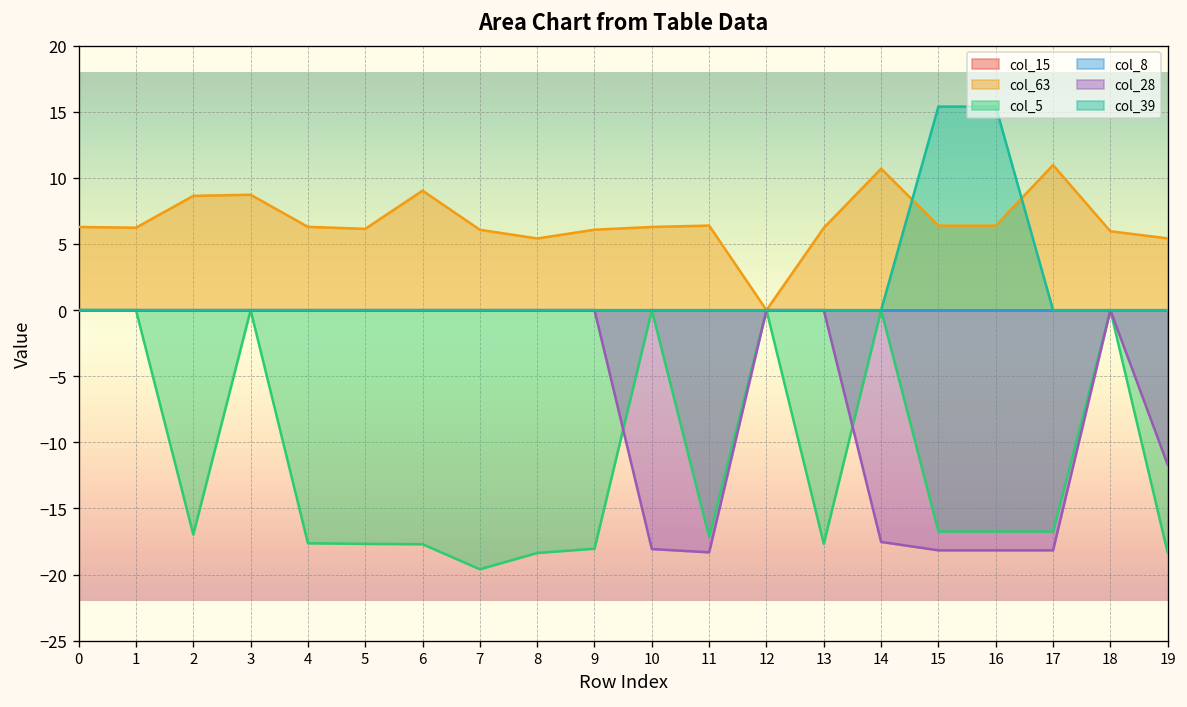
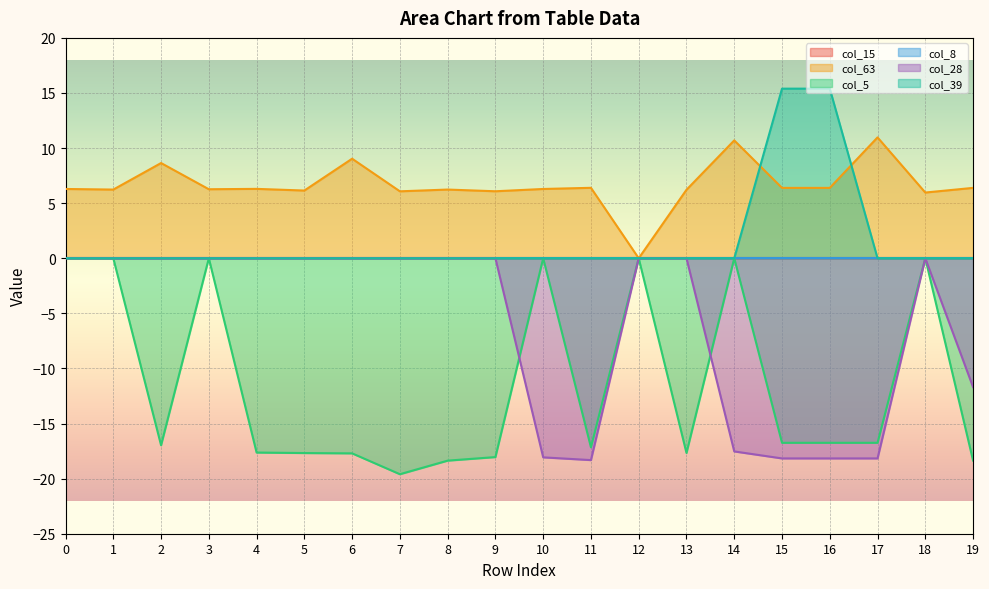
  {
    "col_63": {
      "0": 6.3,
      "1": 6.2,
      "2": 8.6,
-     "3": 8.7,
+     "3": 6.3,
      "4": 6.3,
      "5": 6.1,
      "6": 9.0,
      "7": 6.1,
-     "8": 5.4,
+     "8": 6.2,
      "9": 6.1,
      "10": 6.3,
      "11": 6.4,
      "13": 6.2,
      "14": 10.7,
      "15": 6.4,
      "16": 6.4,
      "17": 11.0,
      "18": 6.0,
-     "19": 5.4
+     "19": 6.4
    }
  }
